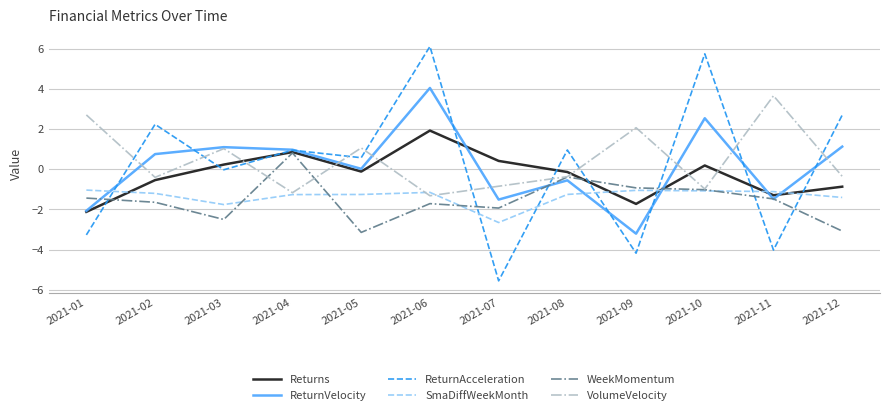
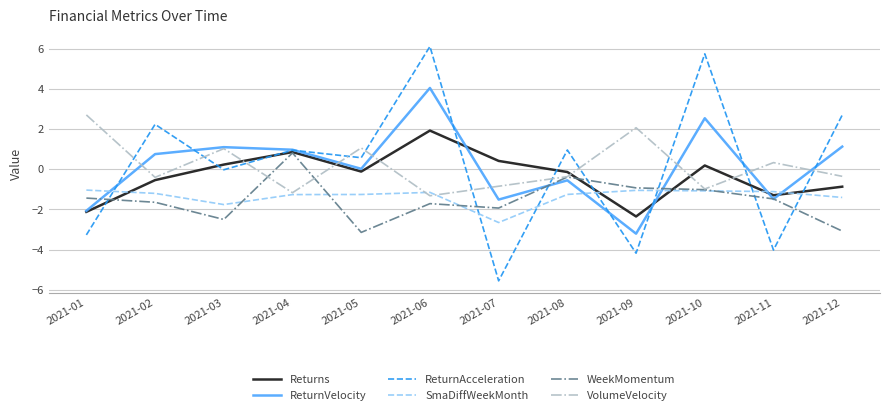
  {
    "Returns": {
      "2021-02": -0.5,
      "2021-03": 0.2,
      "2021-05": -0.1,
      "2021-06": 1.9,
      "2021-07": 0.4,
      "2021-08": -0.1,
-     "2021-09": -1.7,
+     "2021-09": -2.4,
      "2021-10": 0.2,
      "2021-11": -1.3,
      "2021-12": -0.9
    },
    "SmaDiffWeekMonth": {
      "2021-01": -1.0,
      "2021-02": -1.2,
      "2021-03": -1.8,
      "2021-05": -1.3,
      "2021-06": -1.2,
      "2021-07": -2.7,
      "2021-08": -1.3,
      "2021-11": -1.1,
      "2021-12": -1.4
    },
    "WeekMomentum": {
      "2021-01": -1.4,
      "2021-02": -1.6,
      "2021-03": -2.5,
      "2021-05": -3.1,
      "2021-06": -1.7,
      "2021-07": -1.9,
      "2021-12": -3.1
    },
    "VolumeVelocity": {
      "2021-01": 2.7,
      "2021-02": -0.4,
      "2021-05": 1.1,
      "2021-06": -1.3,
      "2021-07": -0.8,
      "2021-09": 2.1,
-     "2021-11": 3.7,
+     "2021-11": 0.3,
      "2021-12": -0.4
    }
  }
